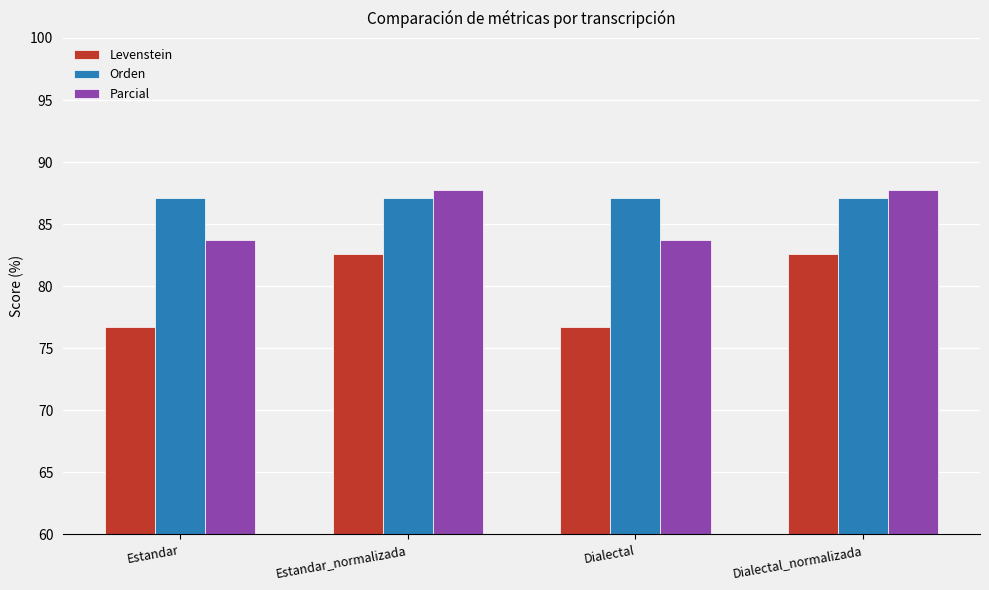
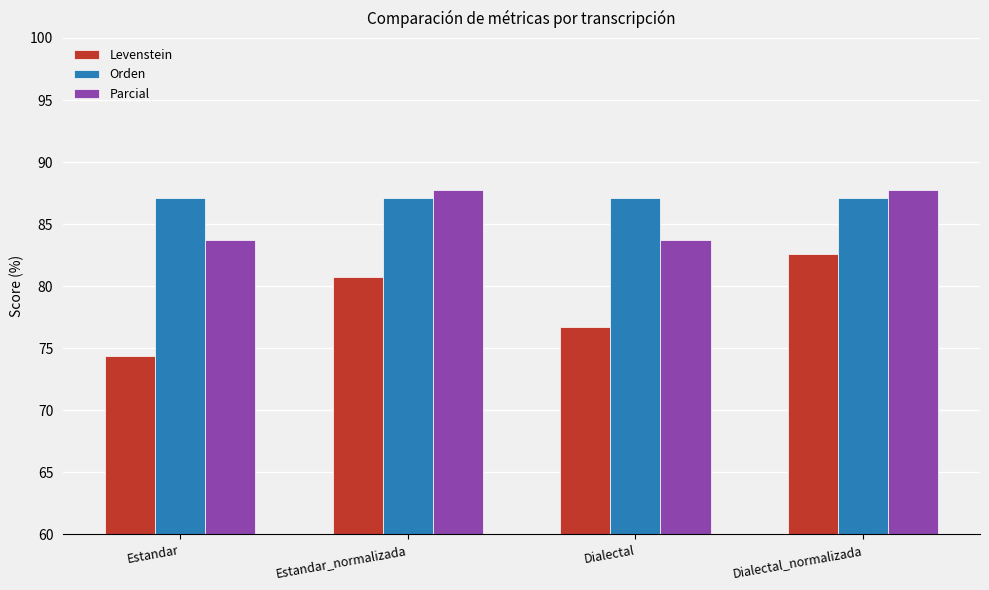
  {
    "Levenstein": {
-     "Estandar": 76.7,
-     "Estandar_normalizada": 82.6,
+     "Estandar": 74.4,
+     "Estandar_normalizada": 80.7,
      "Dialectal": 76.7,
      "Dialectal_normalizada": 82.6
    },
    "Orden": {
      "Estandar": 87.1,
      "Estandar_normalizada": 87.1,
      "Dialectal": 87.1,
      "Dialectal_normalizada": 87.1
    },
    "Parcial": {
      "Estandar": 83.8,
      "Estandar_normalizada": 87.7,
      "Dialectal": 83.8,
      "Dialectal_normalizada": 87.7
    }
  }
